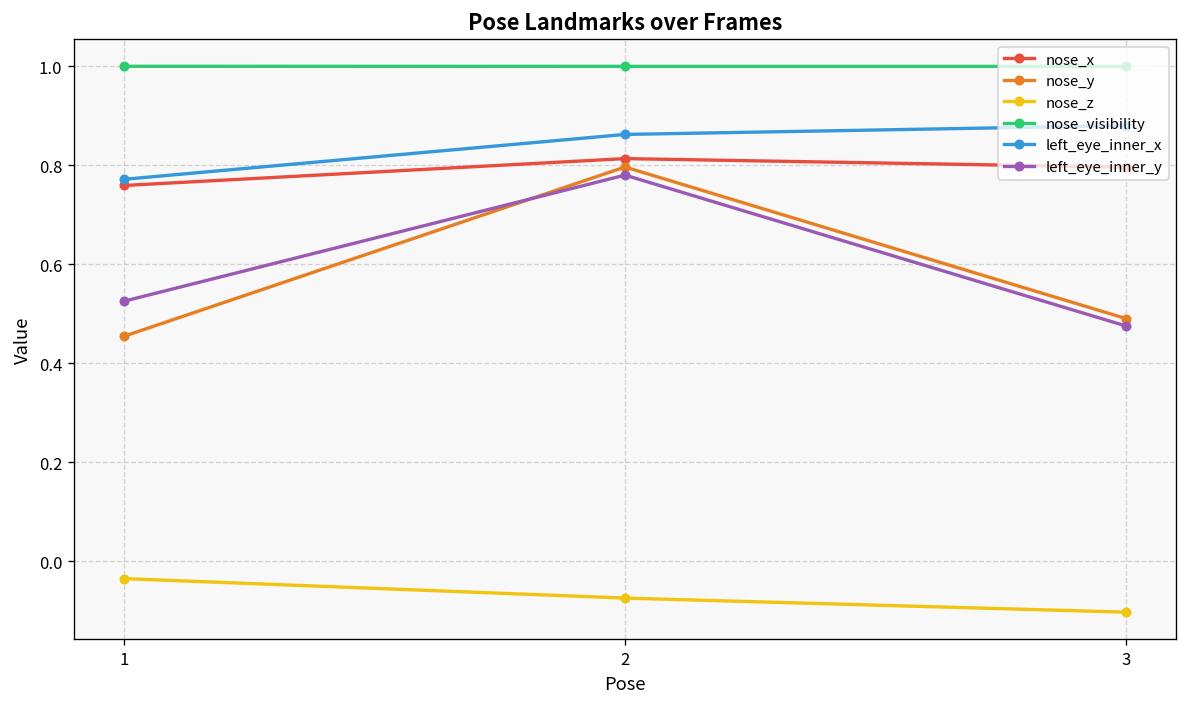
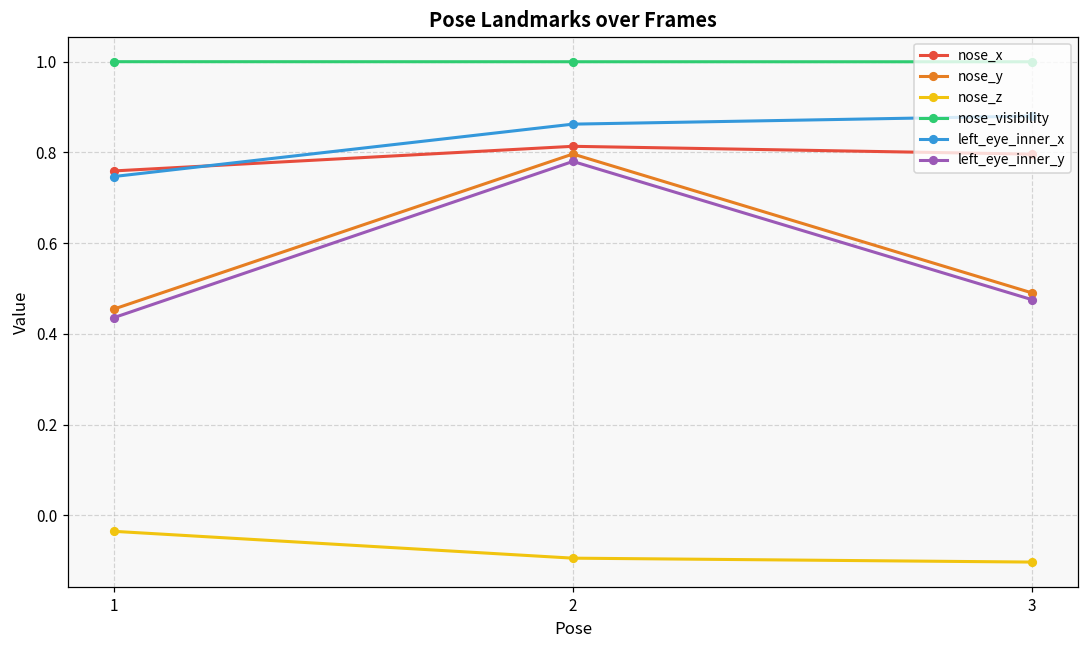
  {
    "nose_z": {
      "1": -0.04,
-     "2": -0.07,
+     "2": -0.09,
      "3": -0.10
    },
    "nose_visibility": {
      "1": 1.00,
      "2": 1.00
    },
    "left_eye_inner_x": {
-     "1": 0.77,
+     "1": 0.75,
      "2": 0.86
    },
    "left_eye_inner_y": {
-     "1": 0.53,
+     "1": 0.44,
      "2": 0.78,
      "3": 0.48
    }
  }
